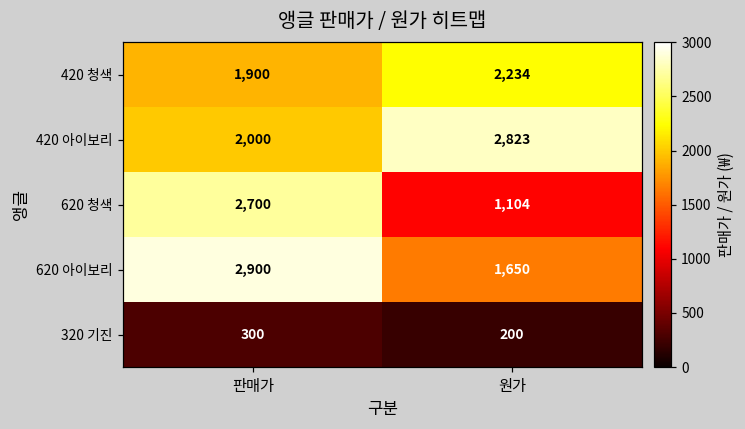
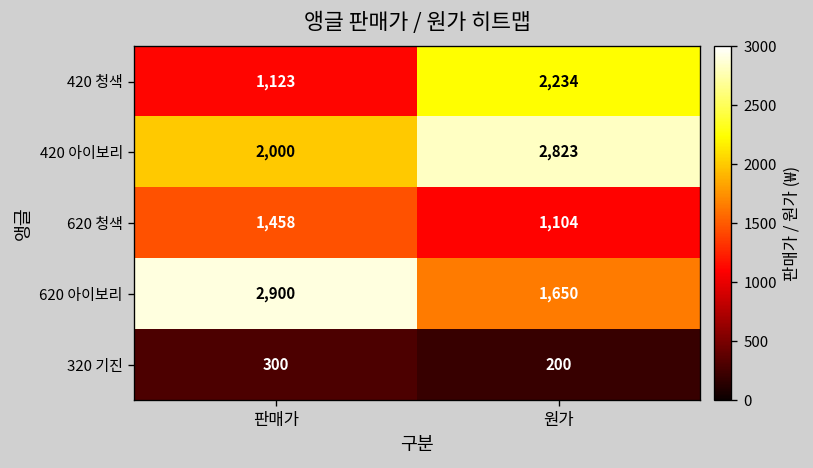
  {
    "420 청색": {
-     "판매가": "1,900",
+     "판매가": "1,123",
      "원가": "2,234"
    },
    "420 아이보리": {
      "판매가": "2,000",
      "원가": "2,823"
    },
    "620 청색": {
-     "판매가": "2,700",
+     "판매가": "1,458",
      "원가": "1,104"
    },
    "620 아이보리": {
      "판매가": "2,900",
      "원가": "1,650"
    },
    "320 기진": {
      "판매가": "300",
      "원가": "200"
    }
  }
